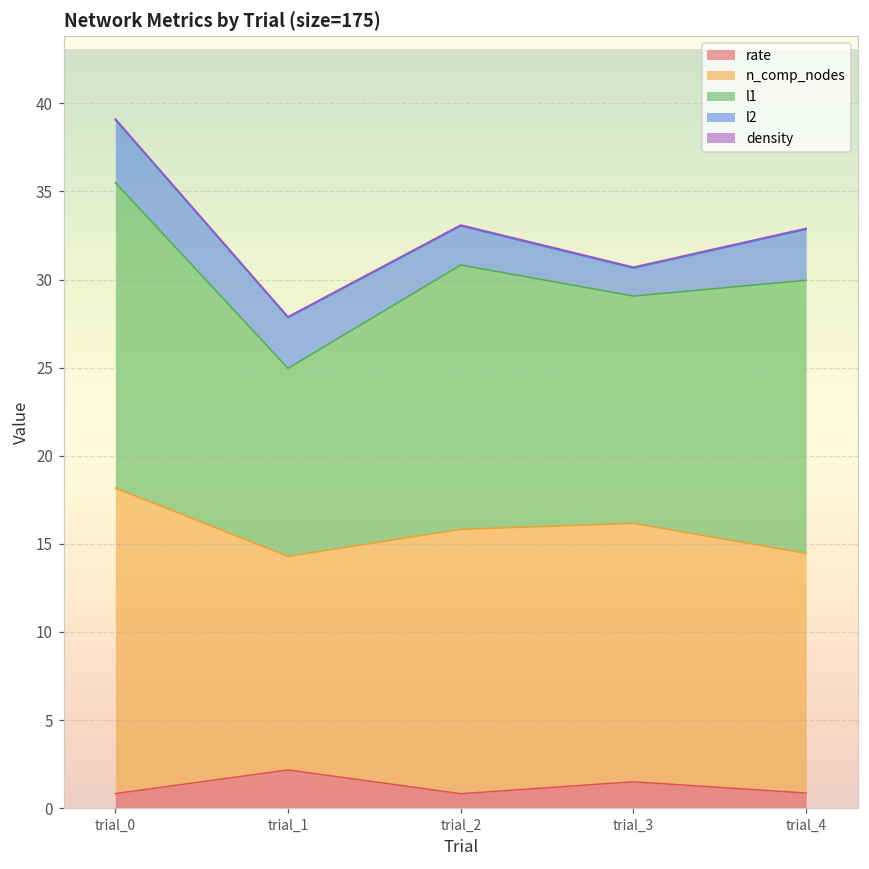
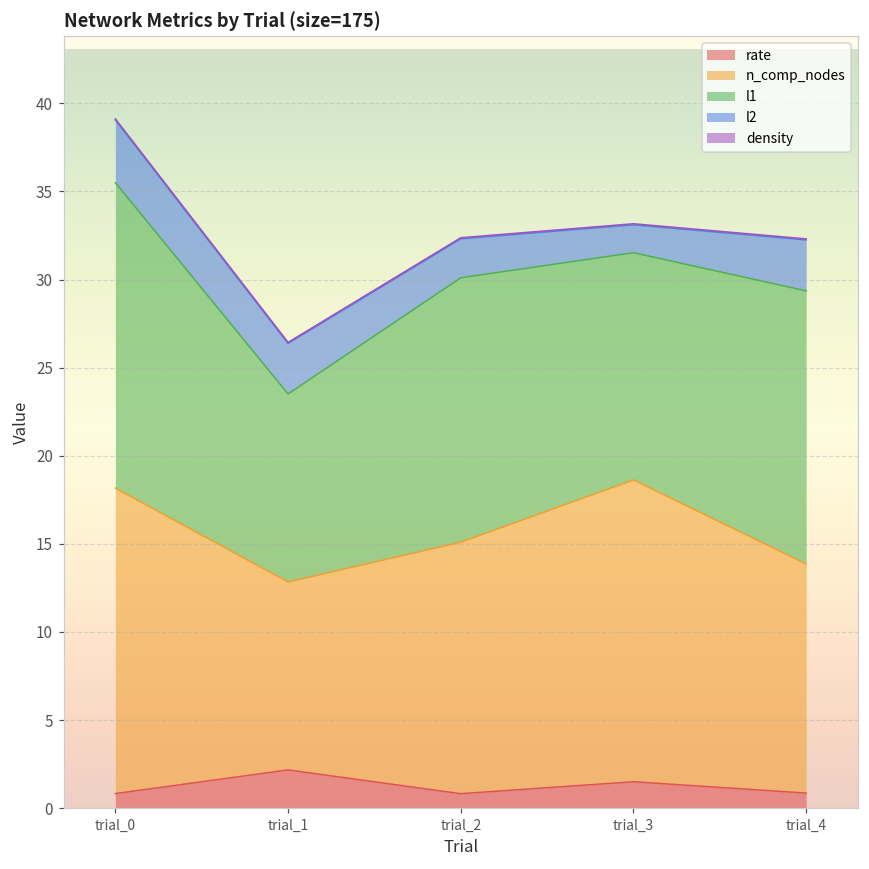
  {
    "rate": {
      "trial_0": 0.8,
      "trial_1": 2.2,
      "trial_2": 0.8,
      "trial_3": 1.5,
      "trial_4": 0.9
    },
    "n_comp_nodes": {
      "trial_0": 17.3,
-     "trial_1": 12.1,
-     "trial_2": 15.0,
-     "trial_3": 14.7,
-     "trial_4": 13.6
+     "trial_1": 10.7,
+     "trial_2": 14.3,
+     "trial_3": 17.1,
+     "trial_4": 13.0
    },
    "l1": {
      "trial_0": 17.3,
      "trial_1": 10.7,
      "trial_2": 15.0,
      "trial_3": 12.9,
      "trial_4": 15.5
    }
  }
